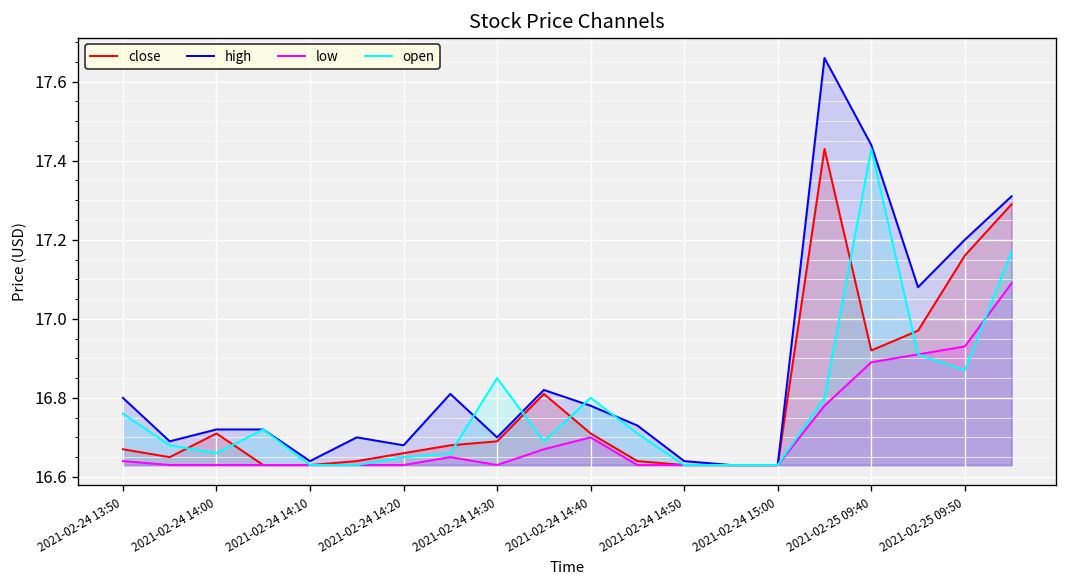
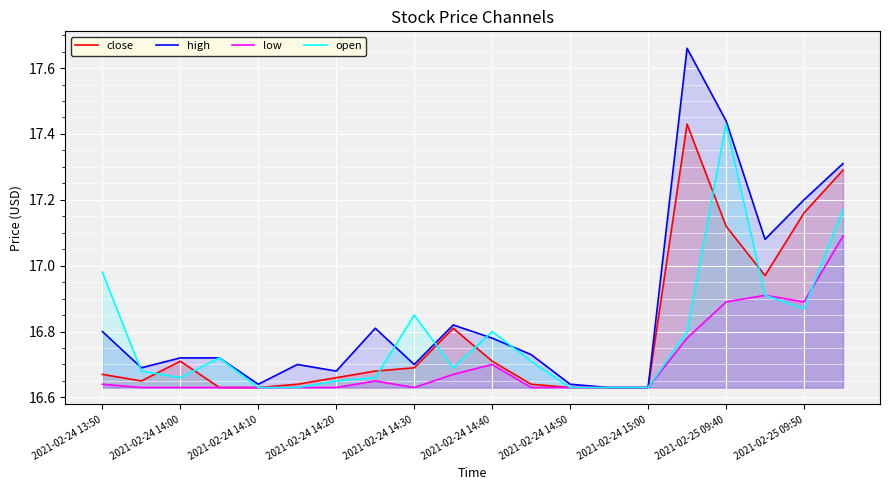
  {
    "close": {
      "2021-02-24 13:50": 16.67,
      "2021-02-24 14:00": 16.71,
      "2021-02-24 14:20": 16.66,
      "2021-02-24 14:30": 16.69,
      "2021-02-24 14:40": 16.71,
-     "2021-02-25 09:40": 16.92,
+     "2021-02-25 09:40": 17.12,
      "2021-02-25 09:50": 17.16
    },
    "high": {
      "2021-02-24 13:50": 16.80,
      "2021-02-24 14:00": 16.72,
      "2021-02-24 14:10": 16.64,
      "2021-02-24 14:20": 16.68,
      "2021-02-24 14:30": 16.70,
      "2021-02-24 14:40": 16.78,
      "2021-02-24 14:50": 16.64,
      "2021-02-25 09:40": 17.44,
      "2021-02-25 09:50": 17.20
    },
    "low": {
      "2021-02-24 13:50": 16.64,
      "2021-02-24 14:00": 16.63,
      "2021-02-24 14:20": 16.63,
      "2021-02-24 14:30": 16.63,
      "2021-02-24 14:40": 16.70,
      "2021-02-25 09:40": 16.89,
-     "2021-02-25 09:50": 16.93
+     "2021-02-25 09:50": 16.89
    },
    "open": {
-     "2021-02-24 13:50": 16.76,
+     "2021-02-24 13:50": 16.98,
      "2021-02-24 14:00": 16.66,
      "2021-02-24 14:20": 16.65,
      "2021-02-24 14:30": 16.85,
      "2021-02-24 14:40": 16.80,
      "2021-02-25 09:40": 17.43,
      "2021-02-25 09:50": 16.87
    }
  }
